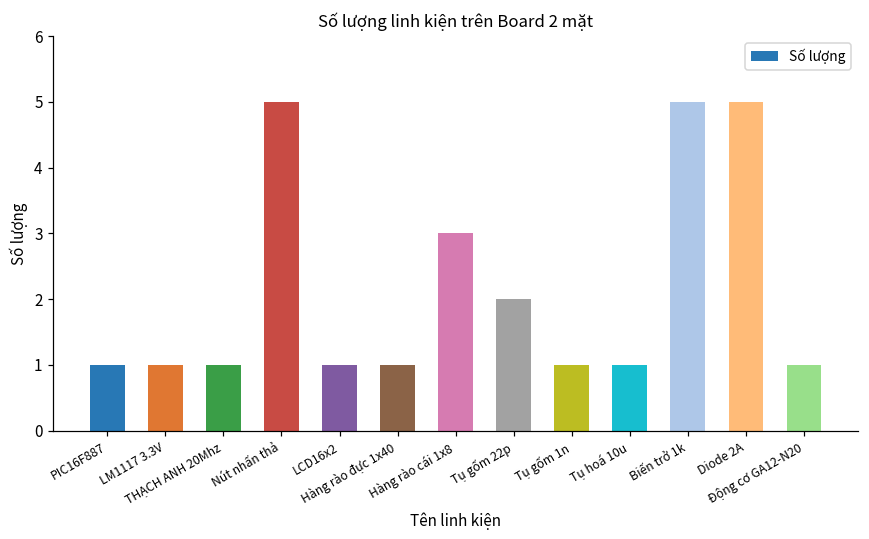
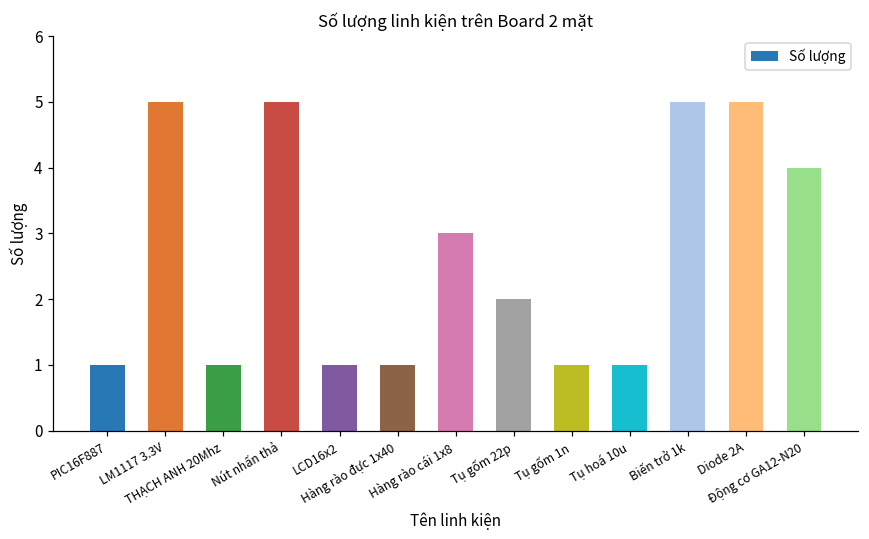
  {
    "PIC16F887": 1,
-   "LM1117 3.3V": 1,
+   "LM1117 3.3V": 5,
    "THẠCH ANH 20Mhz": 1,
    "Nút nhấn thả": 5,
    "LCD16x2": 1,
    "Hàng rào đực 1x40": 1,
    "Hàng rào cái 1x8": 3,
    "Tụ gốm 22p": 2,
    "Tụ gốm 1n": 1,
    "Tụ hoá 10u": 1,
    "Biến trở 1k": 5,
    "Diode 2A": 5,
-   "Động cơ GA12-N20": 1
+   "Động cơ GA12-N20": 4
  }
